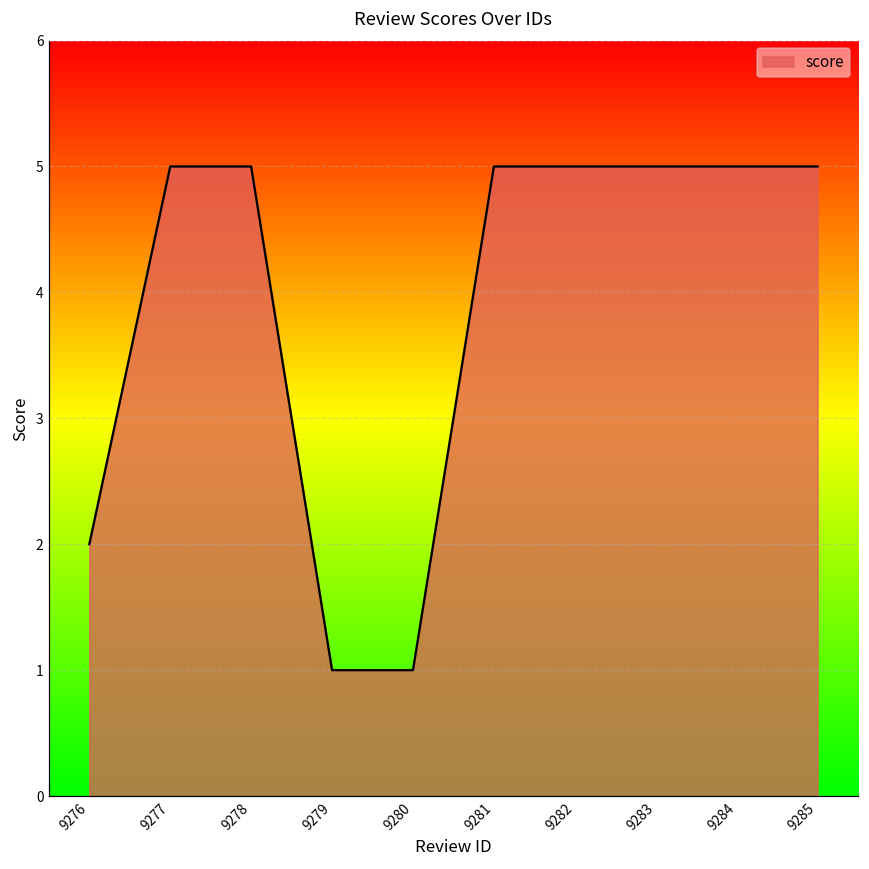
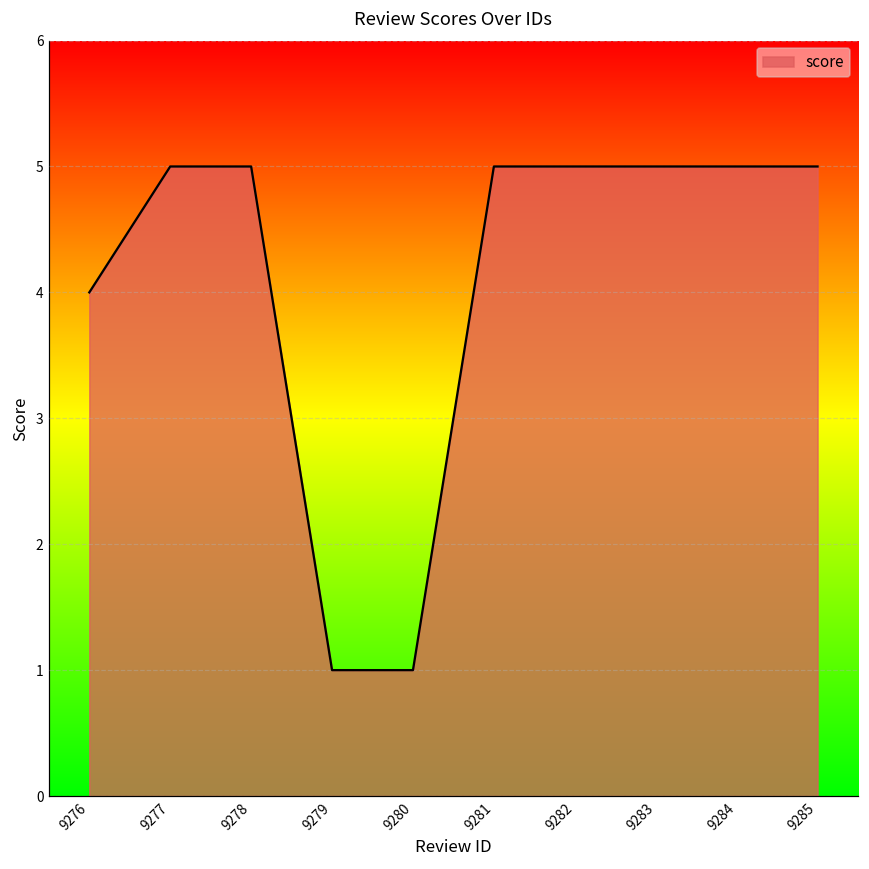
  {
-   "9276": 2,
+   "9276": 4,
    "9277": 5,
    "9278": 5,
    "9279": 1,
    "9280": 1,
    "9281": 5,
    "9282": 5,
    "9283": 5,
    "9284": 5,
    "9285": 5
  }
